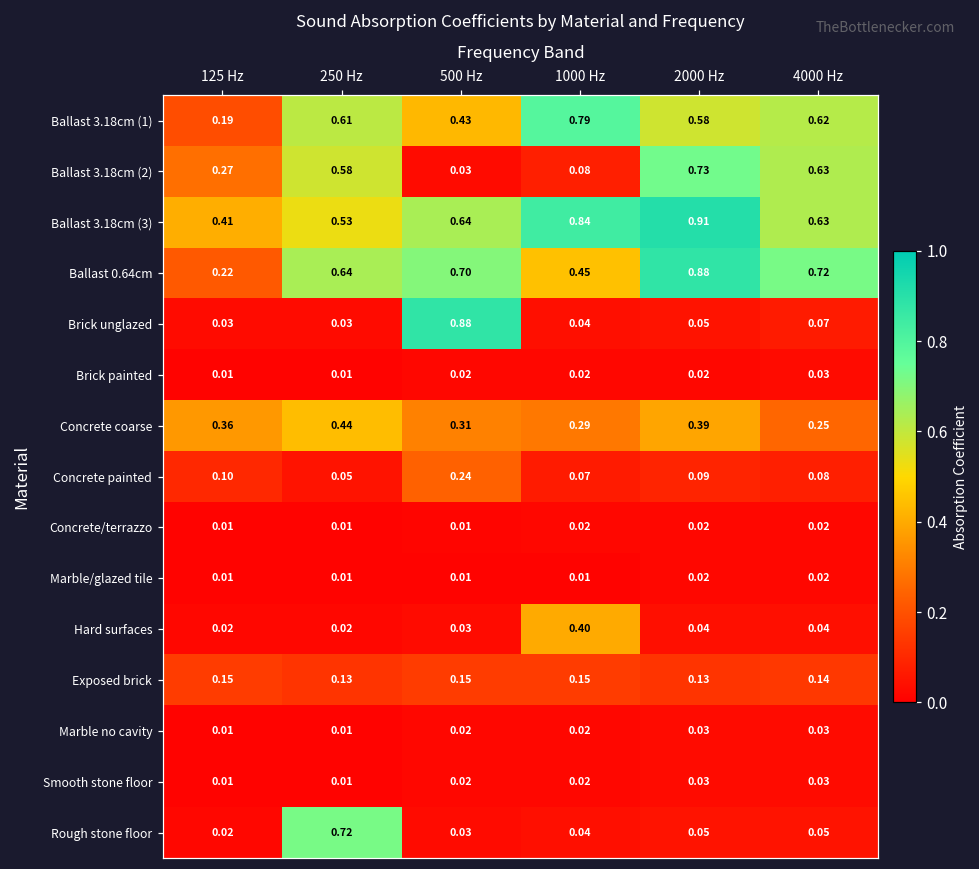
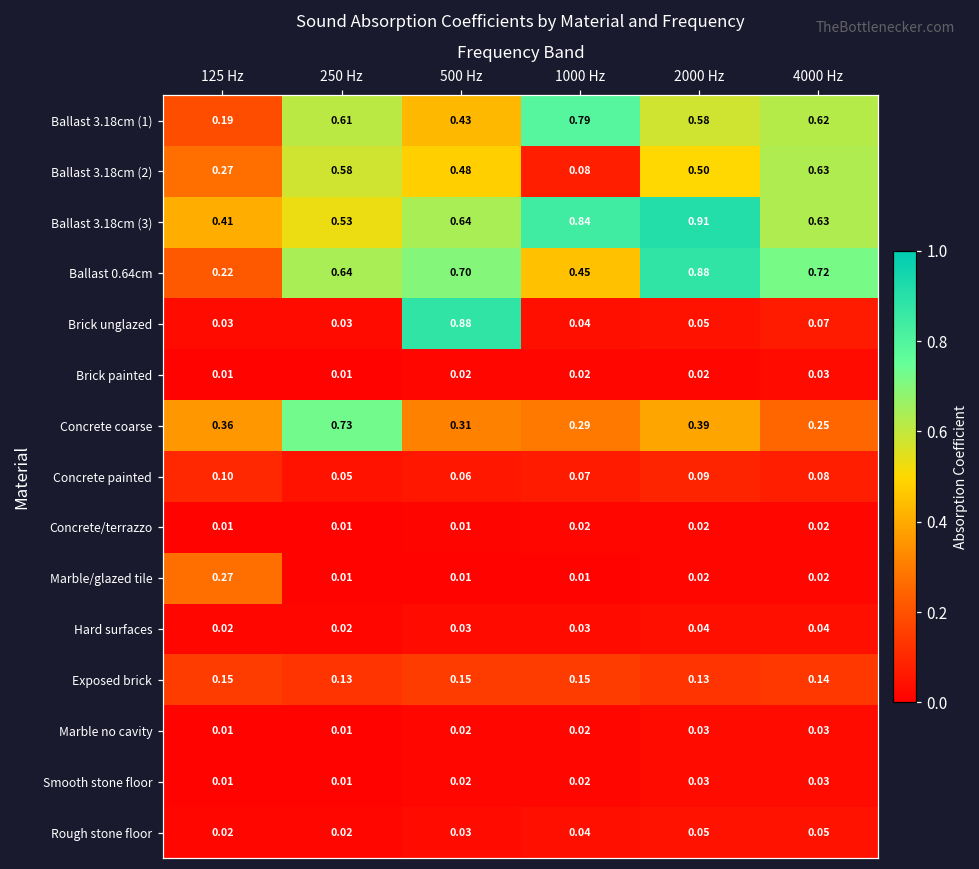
  {
    "Ballast 3.18cm (1)": {
      "125 Hz": 0.19,
      "250 Hz": 0.61,
      "500 Hz": 0.43,
      "1000 Hz": 0.79,
      "2000 Hz": 0.58,
      "4000 Hz": 0.62
    },
    "Ballast 3.18cm (2)": {
      "125 Hz": 0.27,
      "250 Hz": 0.58,
-     "500 Hz": 0.03,
+     "500 Hz": 0.48,
      "1000 Hz": 0.08,
-     "2000 Hz": 0.73,
+     "2000 Hz": 0.50,
      "4000 Hz": 0.63
    },
    "Ballast 3.18cm (3)": {
      "125 Hz": 0.41,
      "250 Hz": 0.53,
      "500 Hz": 0.64,
      "1000 Hz": 0.84,
      "2000 Hz": 0.91,
      "4000 Hz": 0.63
    },
    "Ballast 0.64cm": {
      "125 Hz": 0.22,
      "250 Hz": 0.64,
      "500 Hz": 0.70,
      "1000 Hz": 0.45,
      "2000 Hz": 0.88,
      "4000 Hz": 0.72
    },
    "Brick unglazed": {
      "125 Hz": 0.03,
      "250 Hz": 0.03,
      "500 Hz": 0.88,
      "1000 Hz": 0.04,
      "2000 Hz": 0.05,
      "4000 Hz": 0.07
    },
    "Brick painted": {
      "125 Hz": 0.01,
      "250 Hz": 0.01,
      "500 Hz": 0.02,
      "1000 Hz": 0.02,
      "2000 Hz": 0.02,
      "4000 Hz": 0.03
    },
    "Concrete coarse": {
      "125 Hz": 0.36,
-     "250 Hz": 0.44,
+     "250 Hz": 0.73,
      "500 Hz": 0.31,
      "1000 Hz": 0.29,
      "2000 Hz": 0.39,
      "4000 Hz": 0.25
    },
    "Concrete painted": {
      "125 Hz": 0.10,
      "250 Hz": 0.05,
-     "500 Hz": 0.24,
+     "500 Hz": 0.06,
      "1000 Hz": 0.07,
      "2000 Hz": 0.09,
      "4000 Hz": 0.08
    },
    "Concrete/terrazzo": {
      "125 Hz": 0.01,
      "250 Hz": 0.01,
      "500 Hz": 0.01,
      "1000 Hz": 0.02,
      "2000 Hz": 0.02,
      "4000 Hz": 0.02
    },
    "Marble/glazed tile": {
-     "125 Hz": 0.01,
+     "125 Hz": 0.27,
      "250 Hz": 0.01,
      "500 Hz": 0.01,
      "1000 Hz": 0.01,
      "2000 Hz": 0.02,
      "4000 Hz": 0.02
    },
    "Hard surfaces": {
      "125 Hz": 0.02,
      "250 Hz": 0.02,
      "500 Hz": 0.03,
-     "1000 Hz": 0.40,
+     "1000 Hz": 0.03,
      "2000 Hz": 0.04,
      "4000 Hz": 0.04
    },
    "Exposed brick": {
      "125 Hz": 0.15,
      "250 Hz": 0.13,
      "500 Hz": 0.15,
      "1000 Hz": 0.15,
      "2000 Hz": 0.13,
      "4000 Hz": 0.14
    },
    "Marble no cavity": {
      "125 Hz": 0.01,
      "250 Hz": 0.01,
      "500 Hz": 0.02,
      "1000 Hz": 0.02,
      "2000 Hz": 0.03,
      "4000 Hz": 0.03
    },
    "Smooth stone floor": {
      "125 Hz": 0.01,
      "250 Hz": 0.01,
      "500 Hz": 0.02,
      "1000 Hz": 0.02,
      "2000 Hz": 0.03,
      "4000 Hz": 0.03
    },
    "Rough stone floor": {
      "125 Hz": 0.02,
-     "250 Hz": 0.72,
+     "250 Hz": 0.02,
      "500 Hz": 0.03,
      "1000 Hz": 0.04,
      "2000 Hz": 0.05,
      "4000 Hz": 0.05
    }
  }
